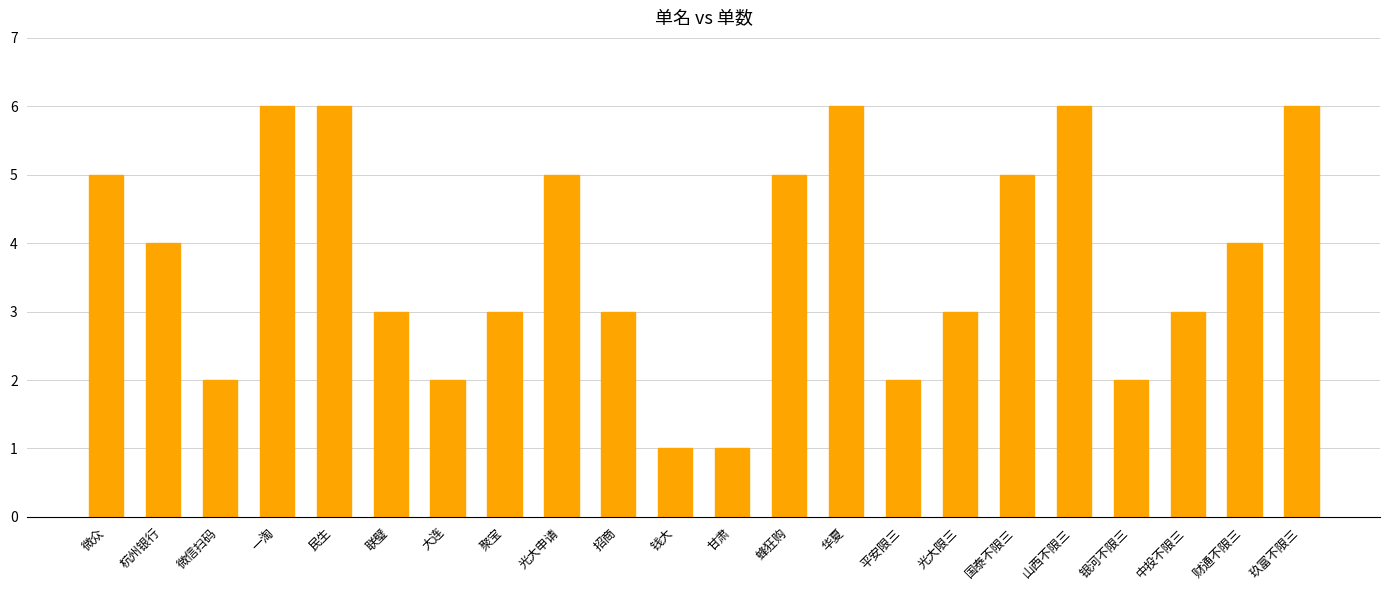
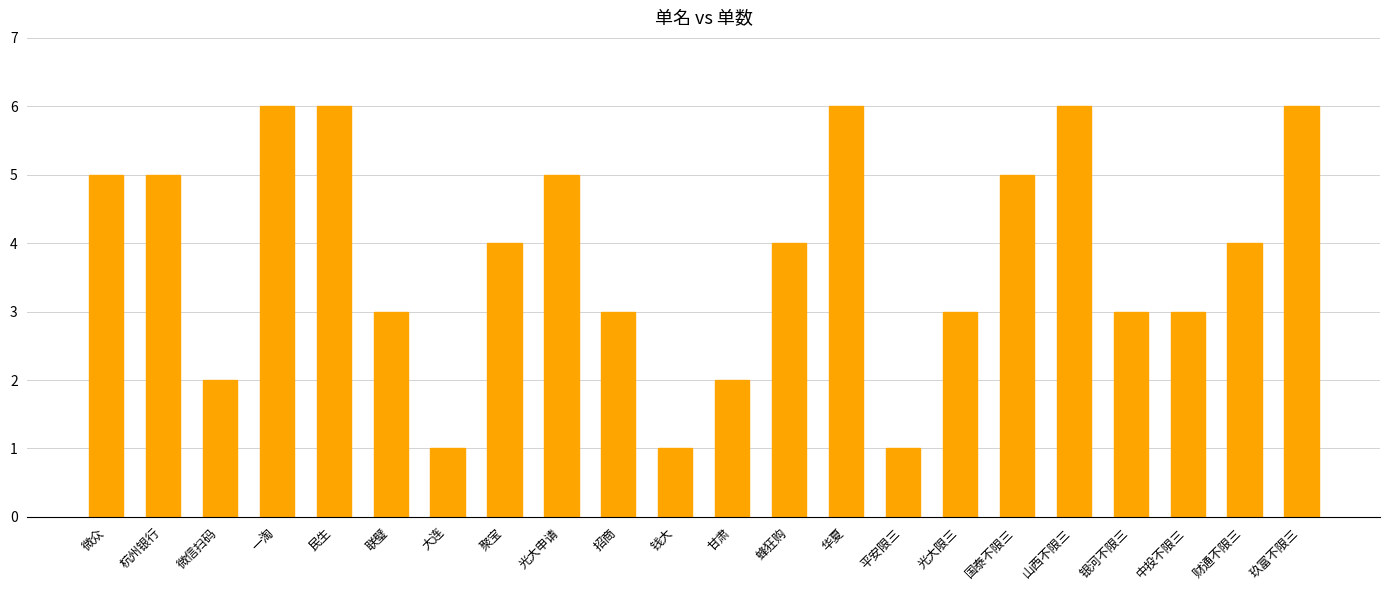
  {
    "微众": 5,
-   "杭州银行": 4,
+   "杭州银行": 5,
    "微信扫码": 2,
    "一淘": 6,
    "民生": 6,
    "联璧": 3,
-   "大连": 2,
-   "聚宝": 3,
+   "大连": 1,
+   "聚宝": 4,
    "光大申请": 5,
    "招商": 3,
    "钱大": 1,
-   "甘肃": 1,
-   "蜂狂购": 5,
+   "甘肃": 2,
+   "蜂狂购": 4,
    "华夏": 6,
-   "平安限三": 2,
+   "平安限三": 1,
    "光大限三": 3,
    "国泰不限三": 5,
    "山西不限三": 6,
-   "银河不限三": 2,
+   "银河不限三": 3,
    "中投不限三": 3,
    "财通不限三": 4,
    "玖富不限三": 6
  }
